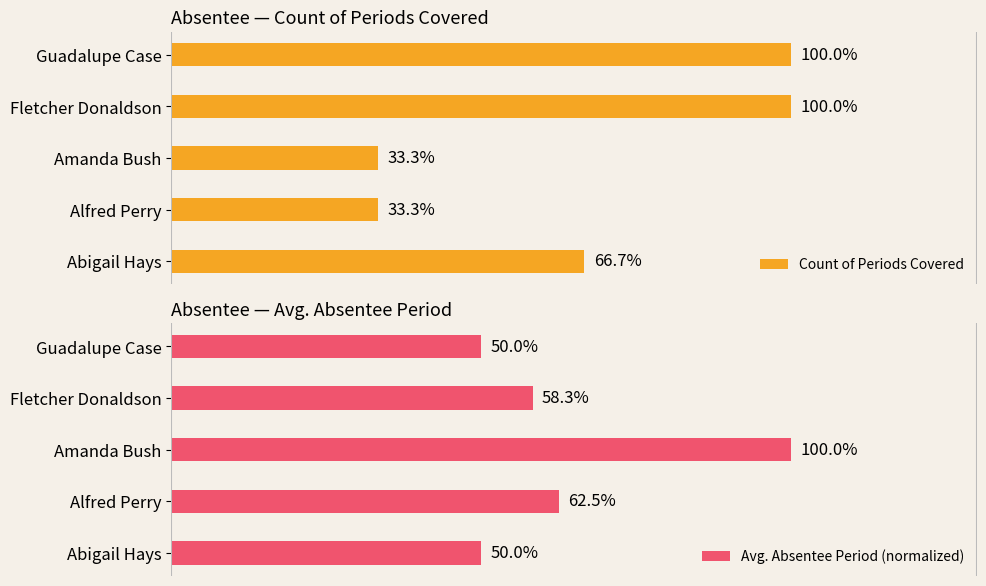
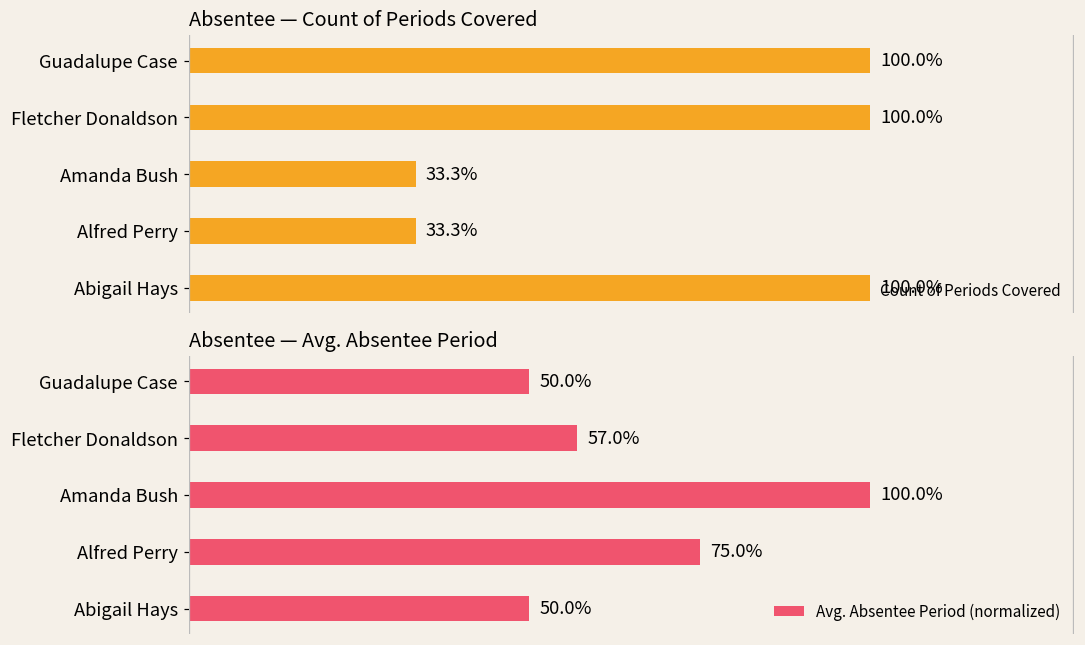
  {
    "Absentee — Count of Periods Covered": {
      "Guadalupe Case": "100.0%",
      "Fletcher Donaldson": "100.0%",
      "Amanda Bush": "33.3%",
      "Alfred Perry": "33.3%",
-     "Abigail Hays": "66.7%"
+     "Abigail Hays": "100.0%"
    },
    "Absentee — Avg. Absentee Period": {
      "Guadalupe Case": "50.0%",
-     "Fletcher Donaldson": "58.3%",
+     "Fletcher Donaldson": "57.0%",
      "Amanda Bush": "100.0%",
-     "Alfred Perry": "62.5%",
+     "Alfred Perry": "75.0%",
      "Abigail Hays": "50.0%"
    }
  }
